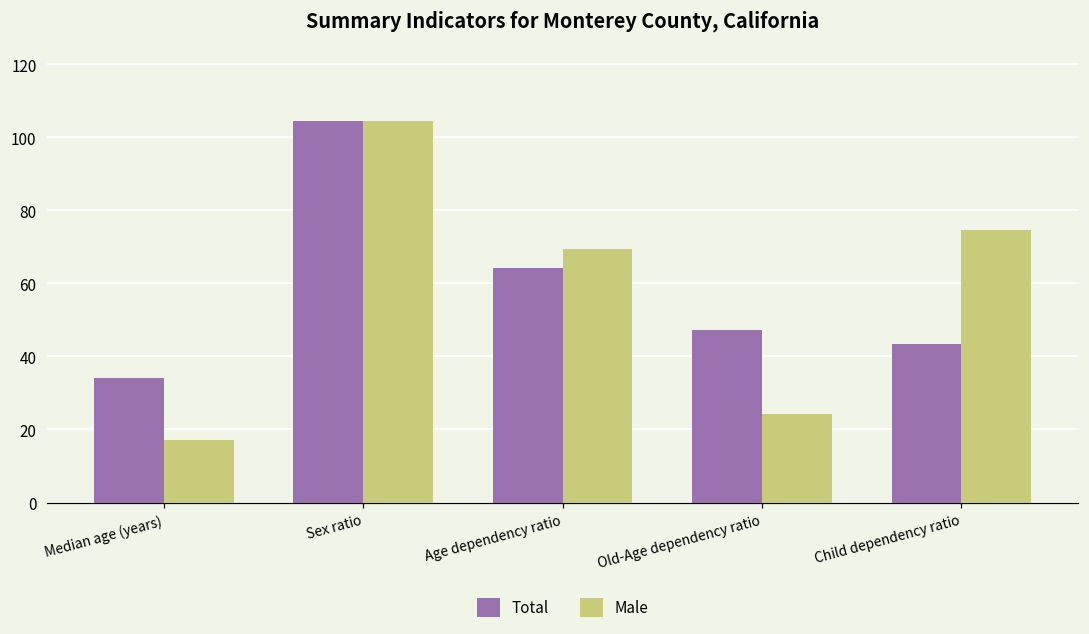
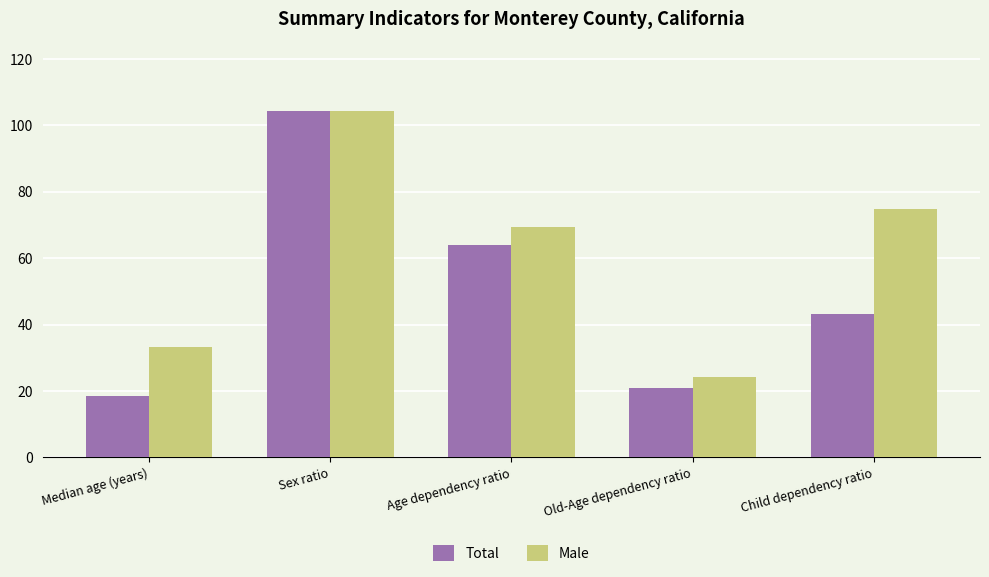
  {
    "Total": {
-     "Median age (years)": 34,
+     "Median age (years)": 19,
      "Sex ratio": 104,
      "Age dependency ratio": 64,
-     "Old-Age dependency ratio": 47,
+     "Old-Age dependency ratio": 21,
      "Child dependency ratio": 43
    },
    "Male": {
-     "Median age (years)": 17,
+     "Median age (years)": 33,
      "Sex ratio": 104,
      "Age dependency ratio": 70,
      "Old-Age dependency ratio": 24,
      "Child dependency ratio": 75
    }
  }
